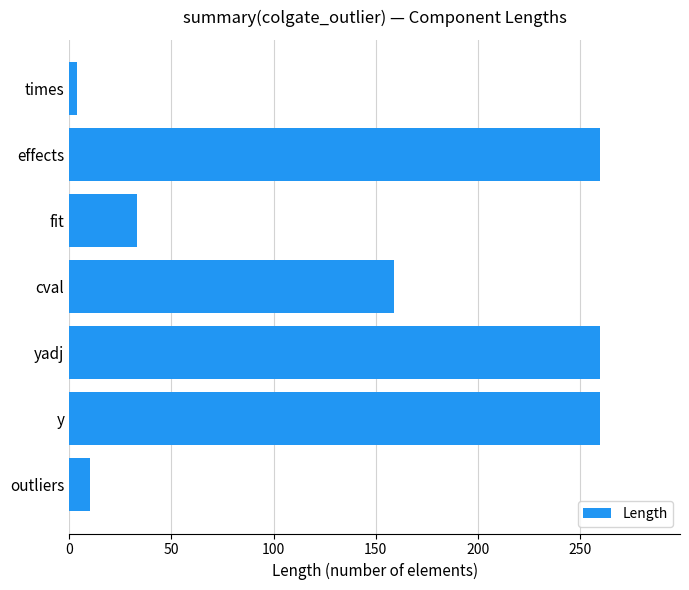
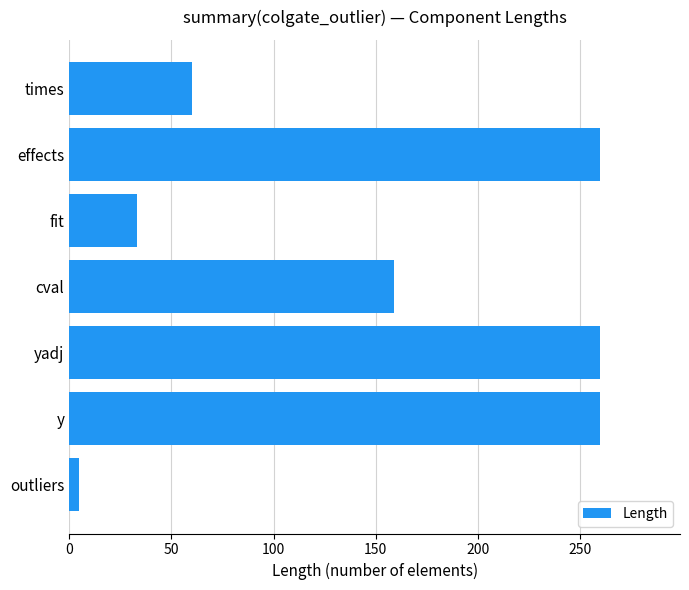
  {
-   "times": 4,
+   "times": 60,
    "effects": 260,
    "fit": 33,
    "cval": 159,
    "yadj": 260,
    "y": 260,
-   "outliers": 10
+   "outliers": 5
  }
